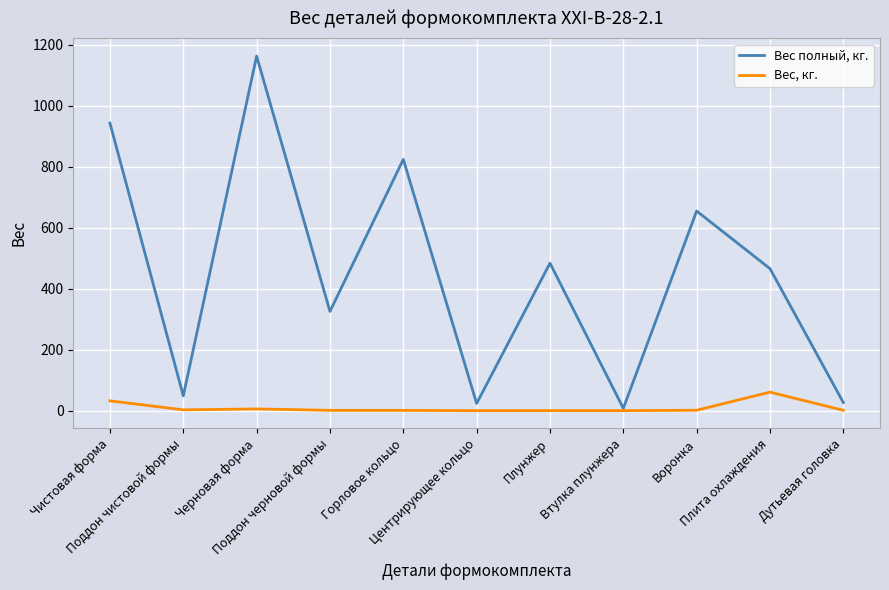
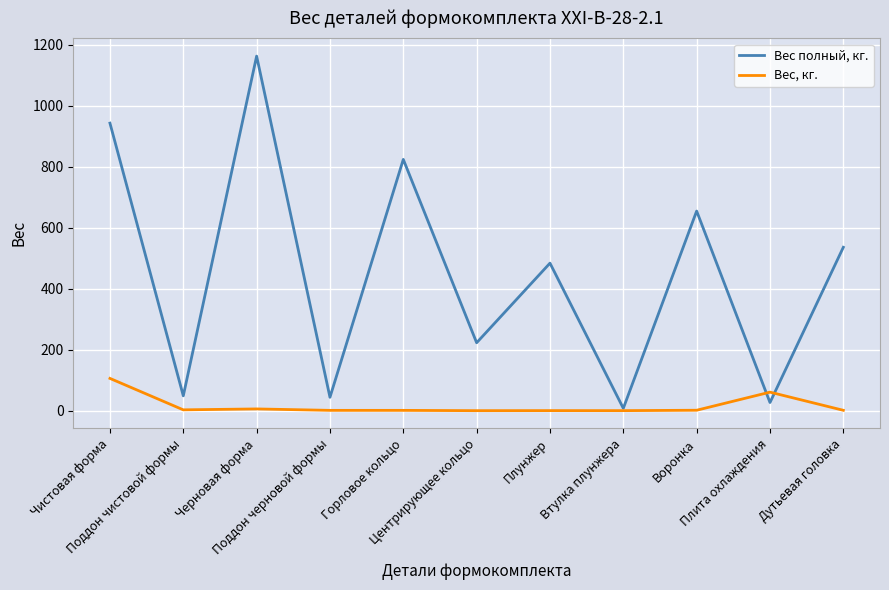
  {
    "Вес полный, кг.": {
      "Чистовая форма": 940,
      "Поддон чистовой формы": 50,
      "Черновая форма": 1160,
-     "Поддон черновой формы": 330,
+     "Поддон черновой формы": 40,
      "Горловое кольцо": 820,
-     "Центрирующее кольцо": 20,
+     "Центрирующее кольцо": 220,
      "Плунжер": 480,
      "Воронка": 650,
-     "Плита охлаждения": 470,
-     "Дутьевая головка": 30
+     "Плита охлаждения": 30,
+     "Дутьевая головка": 540
    },
    "Вес, кг.": {
-     "Чистовая форма": 30,
+     "Чистовая форма": 110,
      "Поддон чистовой формы": 0,
      "Черновая форма": 10,
      "Поддон черновой формы": 0,
      "Горловое кольцо": 0,
      "Центрирующее кольцо": 0,
      "Плунжер": 0,
      "Воронка": 0,
      "Плита охлаждения": 60,
      "Дутьевая головка": 0
    }
  }
